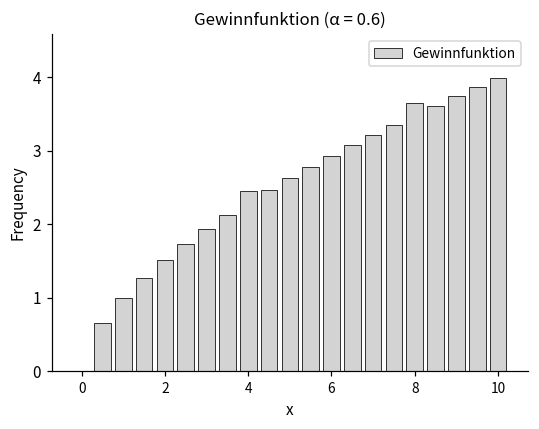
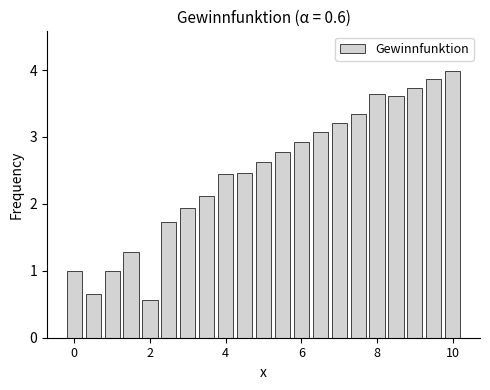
  {
-   "0": 0,
-   "2": 1.5,
+   "0": 1,
+   "2": 0.6,
    "4": 2.5,
    "6": 2.9,
    "8": 3.6,
    "10": 4.0
  }
